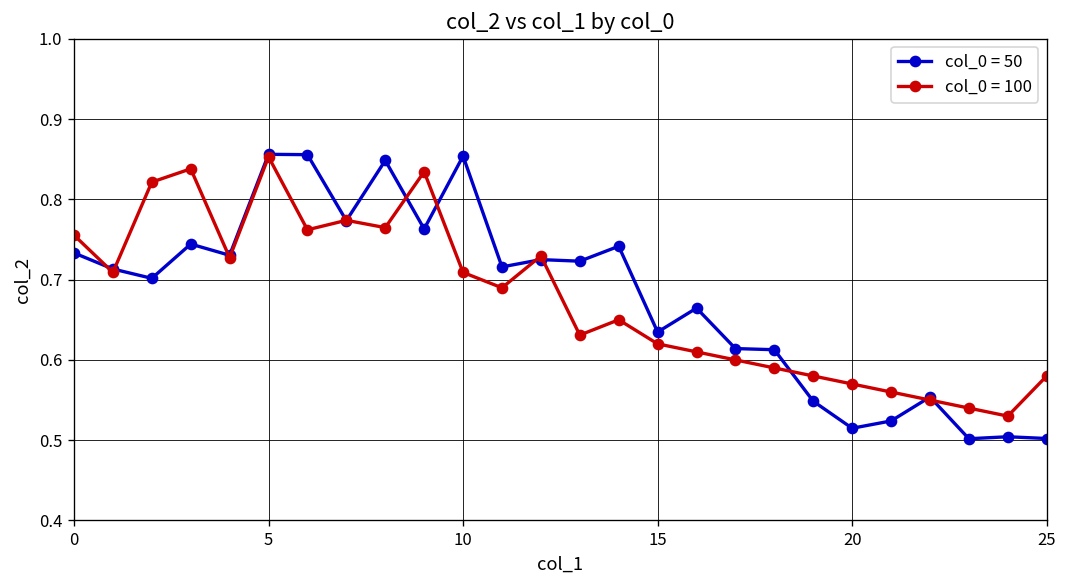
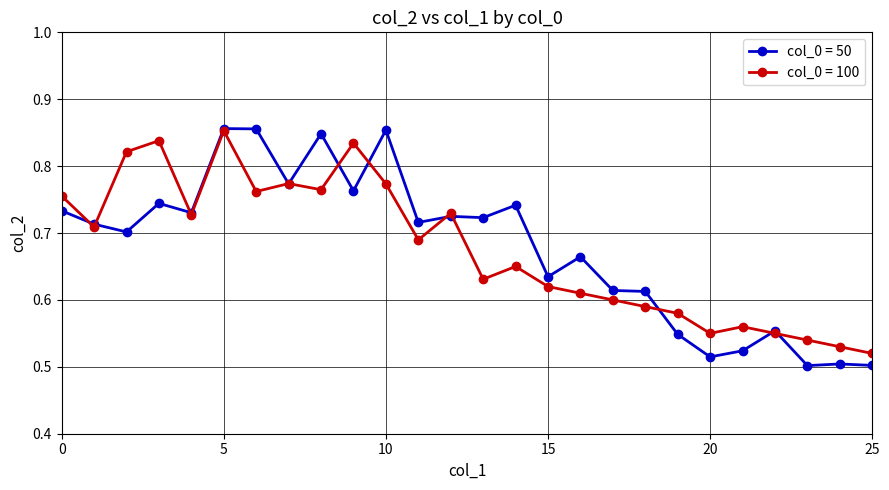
  {
    "col_0 = 50": {
      "0": 0.73,
      "10": 0.85,
      "15": 0.63,
      "20": 0.51,
      "25": 0.50
    },
    "col_0 = 100": {
      "0": 0.76,
-     "10": 0.71,
+     "10": 0.77,
      "15": 0.62,
-     "20": 0.57,
-     "25": 0.58
+     "20": 0.55,
+     "25": 0.52
    }
  }
